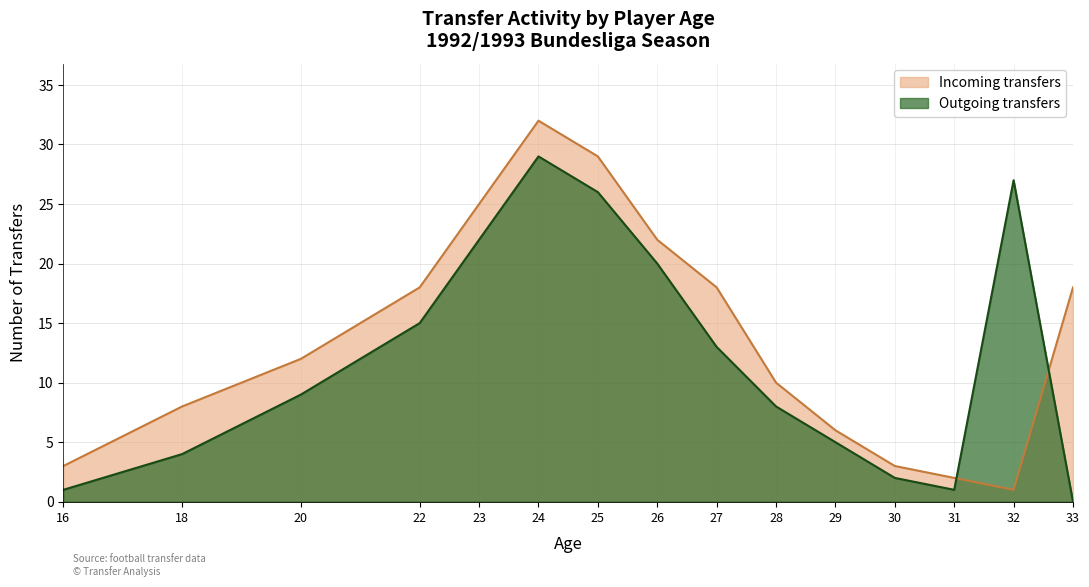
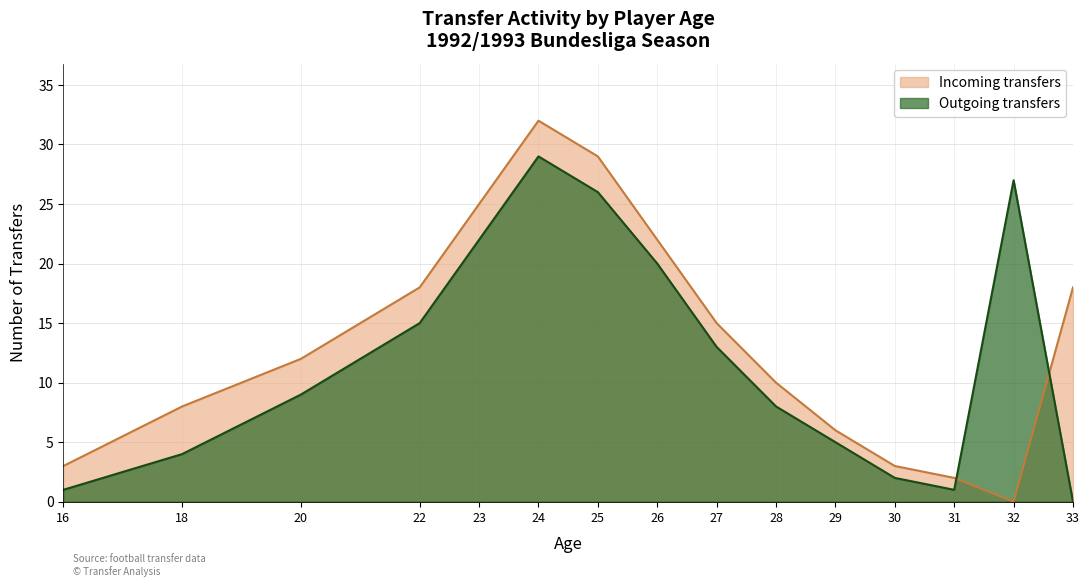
  {
    "Incoming transfers": {
      "16": 3,
      "18": 8,
      "20": 12,
      "22": 18,
      "23": 25,
      "24": 32,
      "25": 29,
      "26": 22,
-     "27": 18,
+     "27": 15,
      "28": 10,
      "29": 6,
      "30": 3,
      "31": 2,
-     "32": 1,
+     "32": 0,
      "33": 18
    },
    "Outgoing transfers": {
      "16": 1,
      "18": 4,
      "20": 9,
      "22": 15,
      "23": 22,
      "24": 29,
      "25": 26,
      "26": 20,
      "27": 13,
      "28": 8,
      "29": 5,
      "30": 2,
      "31": 1,
      "32": 27,
      "33": 0
    }
  }
